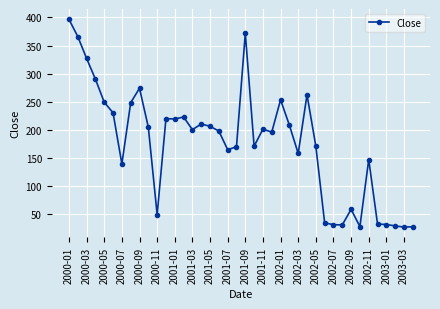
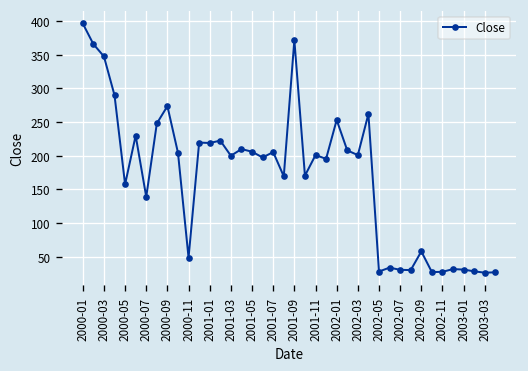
  {
    "2000-01": 400,
-   "2000-03": 330,
-   "2000-05": 250,
+   "2000-03": 350,
+   "2000-05": 160,
    "2000-07": 140,
    "2000-09": 270,
    "2000-11": 50,
    "2001-01": 220,
    "2001-03": 200,
    "2001-05": 210,
-   "2001-07": 160,
+   "2001-07": 210,
    "2001-09": 370,
    "2001-11": 200,
    "2002-01": 250,
-   "2002-03": 160,
-   "2002-05": 170,
+   "2002-03": 200,
+   "2002-05": 30,
    "2002-07": 30,
    "2002-09": 60,
-   "2002-11": 150,
+   "2002-11": 30,
    "2003-01": 30,
    "2003-03": 30
  }
